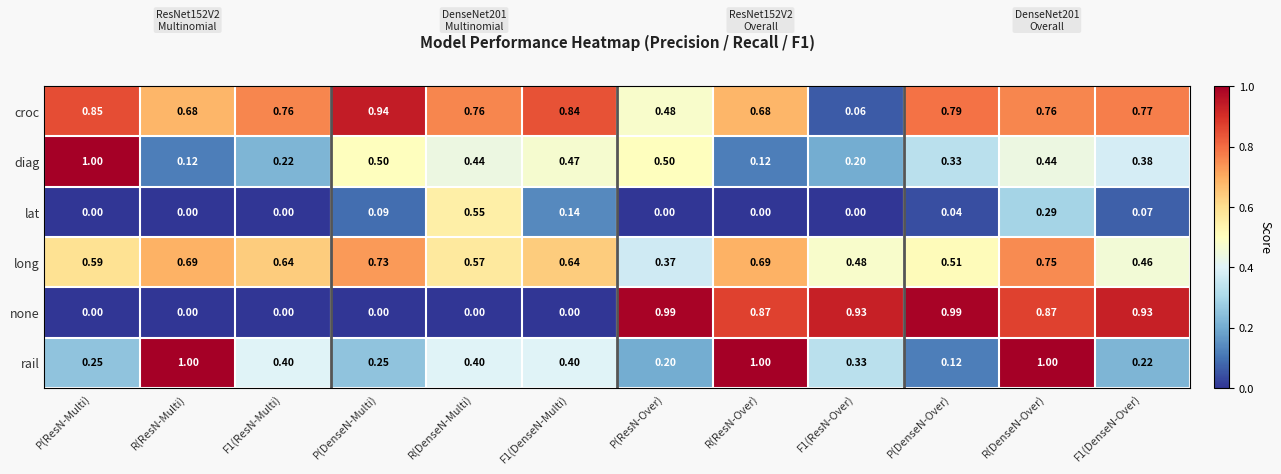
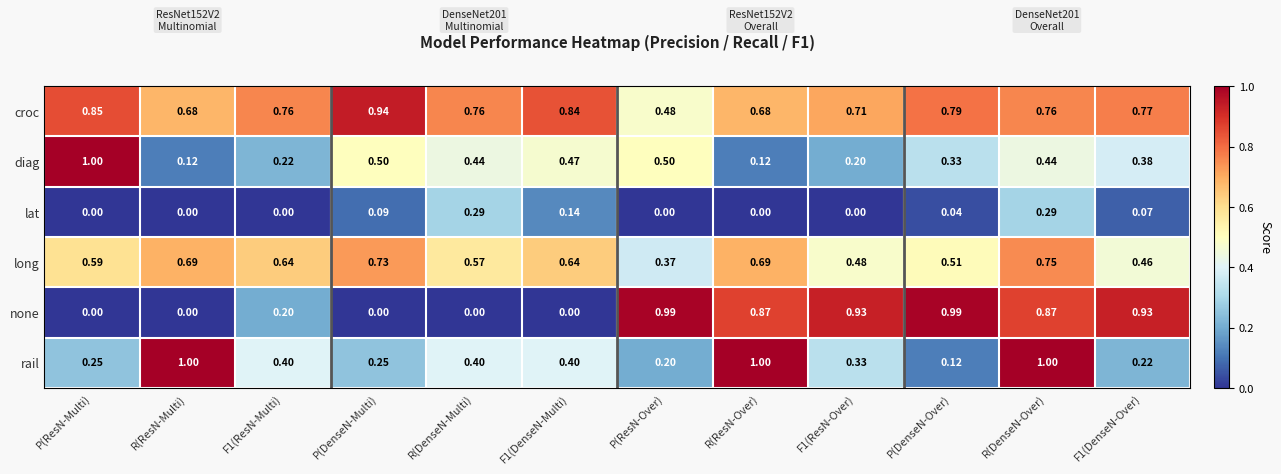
  {
    "croc": {
      "P(ResN-Multi)": 0.85,
      "R(ResN-Multi)": 0.68,
      "F1(ResN-Multi)": 0.76,
      "P(DenseN-Multi)": 0.94,
      "R(DenseN-Multi)": 0.76,
      "F1(DenseN-Multi)": 0.84,
      "P(ResN-Over)": 0.48,
      "R(ResN-Over)": 0.68,
-     "F1(ResN-Over)": 0.06,
+     "F1(ResN-Over)": 0.71,
      "P(DenseN-Over)": 0.79,
      "R(DenseN-Over)": 0.76,
      "F1(DenseN-Over)": 0.77
    },
    "diag": {
      "P(ResN-Multi)": 1.00,
      "R(ResN-Multi)": 0.12,
      "F1(ResN-Multi)": 0.22,
      "P(DenseN-Multi)": 0.50,
      "R(DenseN-Multi)": 0.44,
      "F1(DenseN-Multi)": 0.47,
      "P(ResN-Over)": 0.50,
      "R(ResN-Over)": 0.12,
      "F1(ResN-Over)": 0.20,
      "P(DenseN-Over)": 0.33,
      "R(DenseN-Over)": 0.44,
      "F1(DenseN-Over)": 0.38
    },
    "lat": {
      "P(ResN-Multi)": 0.00,
      "R(ResN-Multi)": 0.00,
      "F1(ResN-Multi)": 0.00,
      "P(DenseN-Multi)": 0.09,
-     "R(DenseN-Multi)": 0.55,
+     "R(DenseN-Multi)": 0.29,
      "F1(DenseN-Multi)": 0.14,
      "P(ResN-Over)": 0.00,
      "R(ResN-Over)": 0.00,
      "F1(ResN-Over)": 0.00,
      "P(DenseN-Over)": 0.04,
      "R(DenseN-Over)": 0.29,
      "F1(DenseN-Over)": 0.07
    },
    "long": {
      "P(ResN-Multi)": 0.59,
      "R(ResN-Multi)": 0.69,
      "F1(ResN-Multi)": 0.64,
      "P(DenseN-Multi)": 0.73,
      "R(DenseN-Multi)": 0.57,
      "F1(DenseN-Multi)": 0.64,
      "P(ResN-Over)": 0.37,
      "R(ResN-Over)": 0.69,
      "F1(ResN-Over)": 0.48,
      "P(DenseN-Over)": 0.51,
      "R(DenseN-Over)": 0.75,
      "F1(DenseN-Over)": 0.46
    },
    "none": {
      "P(ResN-Multi)": 0.00,
      "R(ResN-Multi)": 0.00,
-     "F1(ResN-Multi)": 0.00,
+     "F1(ResN-Multi)": 0.20,
      "P(DenseN-Multi)": 0.00,
      "R(DenseN-Multi)": 0.00,
      "F1(DenseN-Multi)": 0.00,
      "P(ResN-Over)": 0.99,
      "R(ResN-Over)": 0.87,
      "F1(ResN-Over)": 0.93,
      "P(DenseN-Over)": 0.99,
      "R(DenseN-Over)": 0.87,
      "F1(DenseN-Over)": 0.93
    },
    "rail": {
      "P(ResN-Multi)": 0.25,
      "R(ResN-Multi)": 1.00,
      "F1(ResN-Multi)": 0.40,
      "P(DenseN-Multi)": 0.25,
      "R(DenseN-Multi)": 0.40,
      "F1(DenseN-Multi)": 0.40,
      "P(ResN-Over)": 0.20,
      "R(ResN-Over)": 1.00,
      "F1(ResN-Over)": 0.33,
      "P(DenseN-Over)": 0.12,
      "R(DenseN-Over)": 1.00,
      "F1(DenseN-Over)": 0.22
    }
  }
